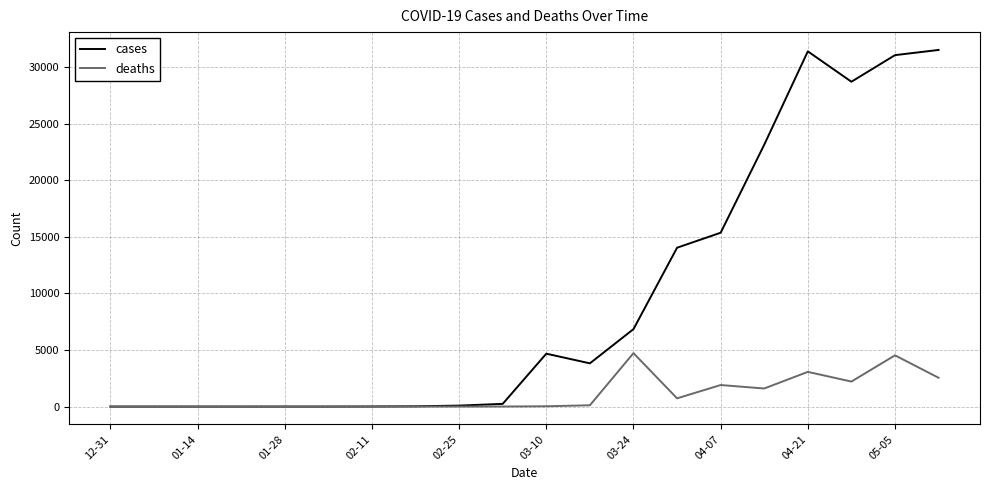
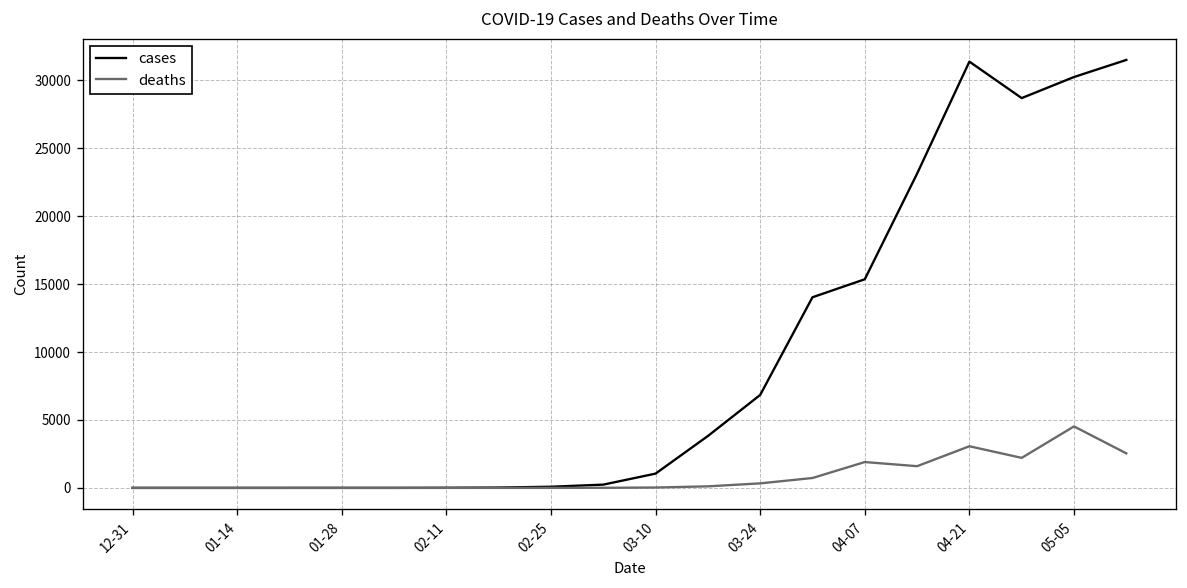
  {
    "cases": {
-     "03-10": 4700,
+     "03-10": 1100,
      "03-24": 6800,
      "04-07": 15400,
      "04-21": 31400,
-     "05-05": 31000
+     "05-05": 30200
    },
    "deaths": {
      "03-10": 0,
-     "03-24": 4700,
+     "03-24": 300,
      "04-07": 1900,
      "04-21": 3100,
      "05-05": 4500
    }
  }
